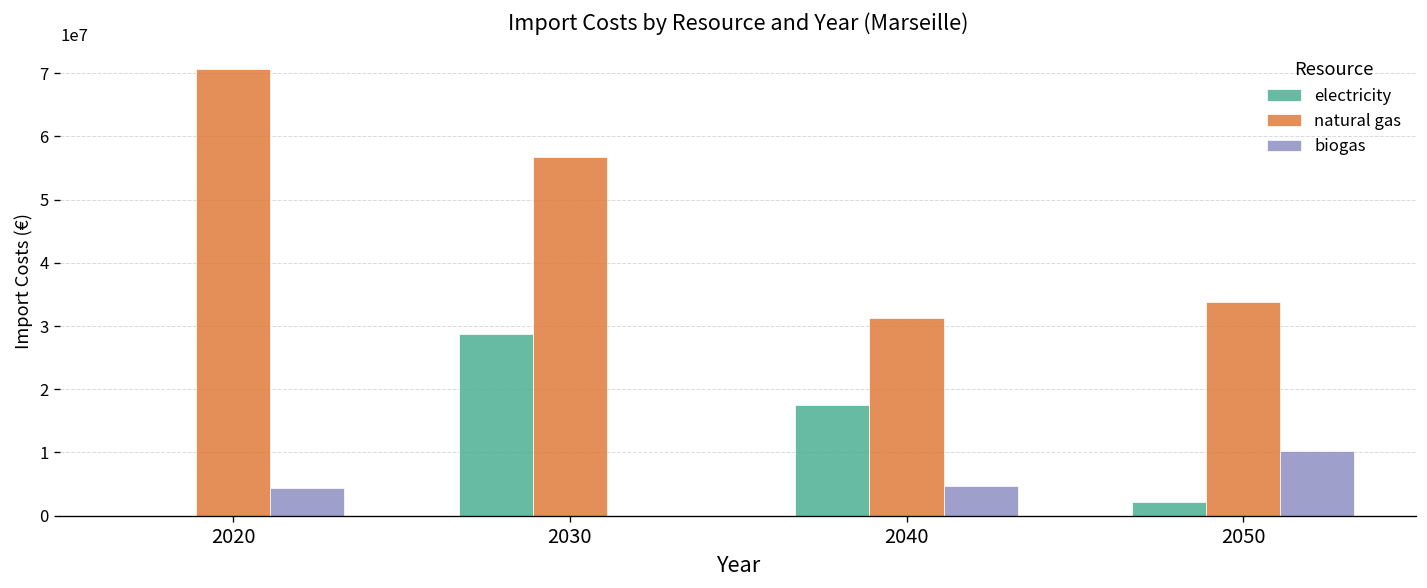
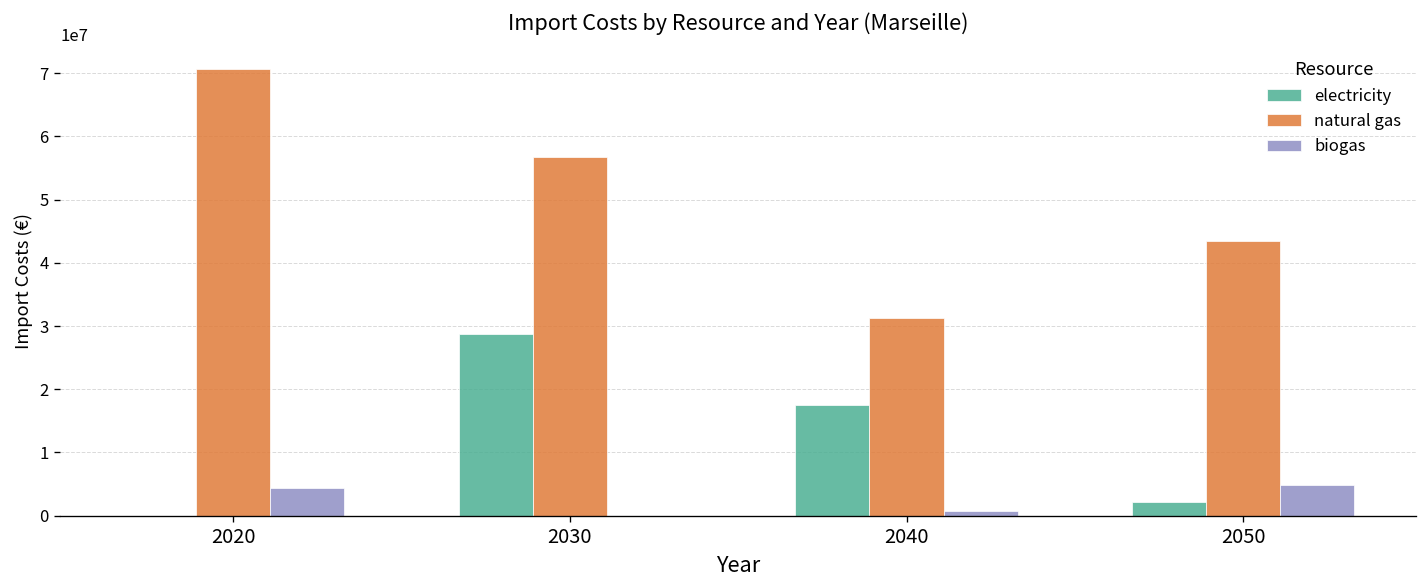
  {
    "electricity": {
      "2020": 0,
      "2030": 29000000,
      "2040": 17000000,
      "2050": 2000000
    },
    "natural gas": {
      "2020": 71000000,
      "2030": 57000000,
      "2040": 31000000,
-     "2050": 34000000
+     "2050": 44000000
    },
    "biogas": {
      "2020": 4000000,
      "2030": 0,
-     "2040": 5000000,
-     "2050": 10000000
+     "2040": 1000000,
+     "2050": 5000000
    }
  }
